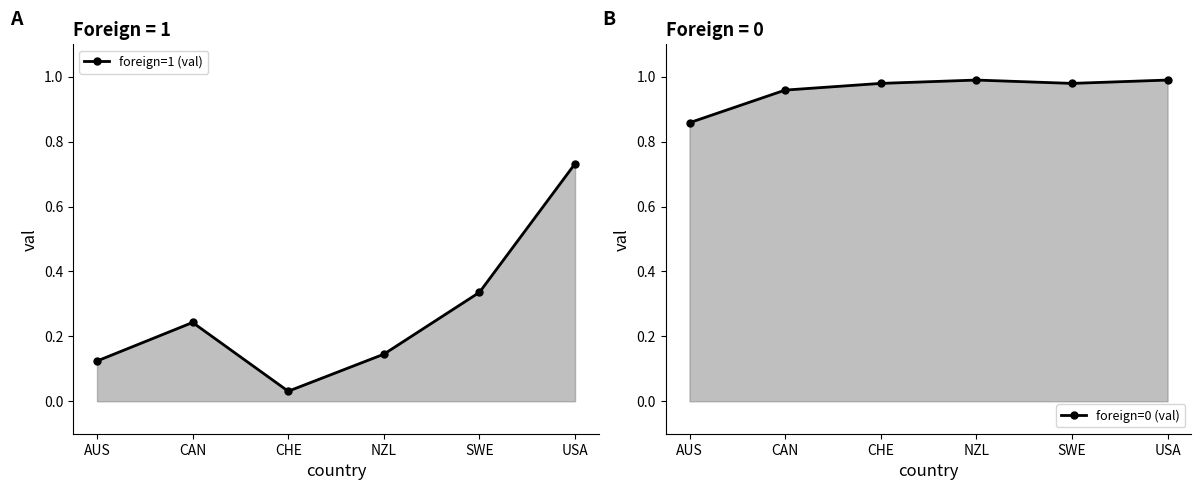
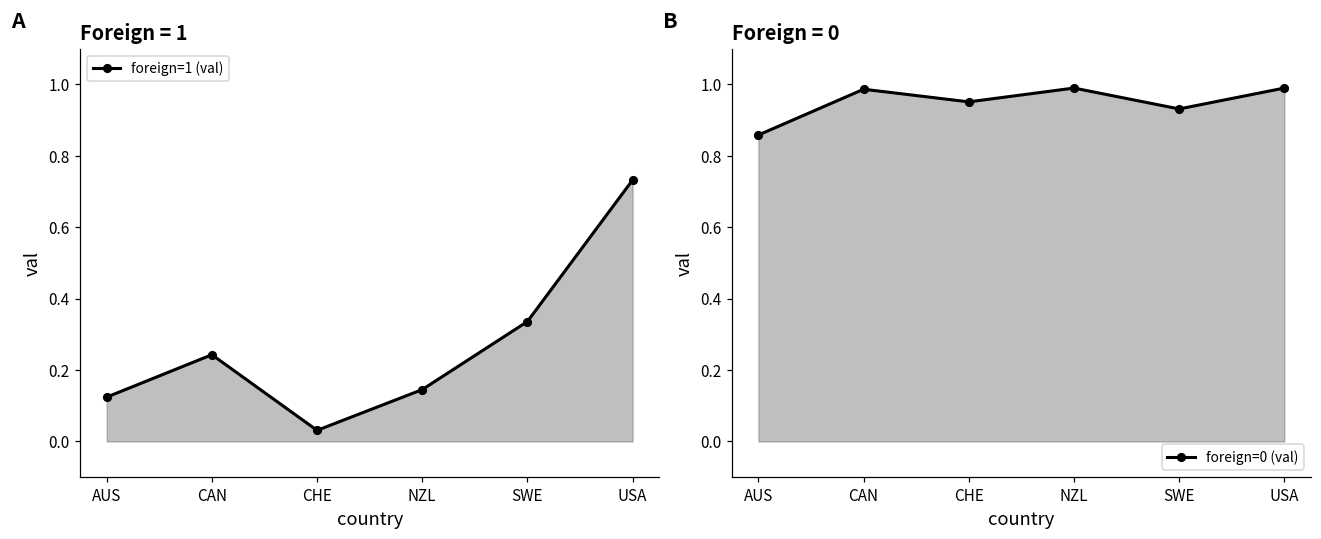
  {
    "Foreign = 1": {
      "AUS": 0.12,
      "CAN": 0.24,
      "CHE": 0.03,
      "NZL": 0.15,
      "SWE": 0.34,
      "USA": 0.73
    },
    "Foreign = 0": {
      "AUS": 0.86,
-     "CAN": 0.96,
-     "CHE": 0.98,
+     "CAN": 0.99,
+     "CHE": 0.95,
      "NZL": 0.99,
-     "SWE": 0.98,
+     "SWE": 0.93,
      "USA": 0.99
    }
  }
